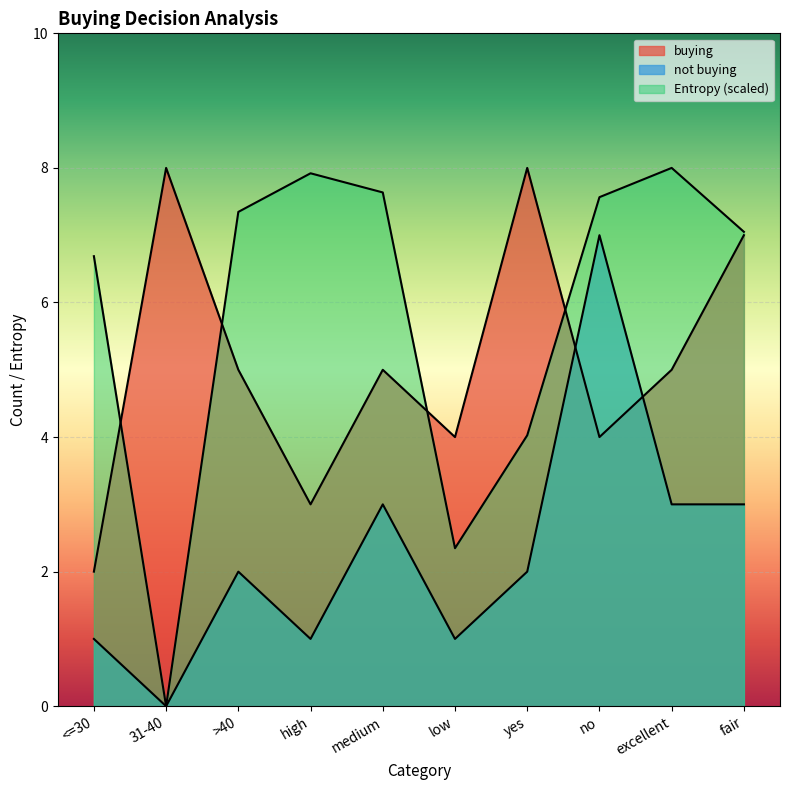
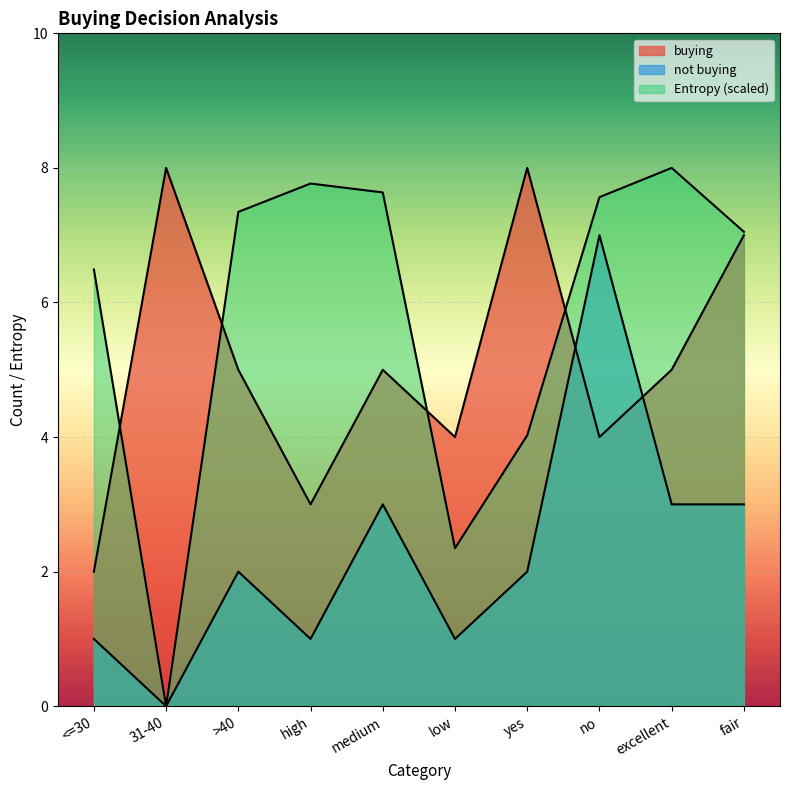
  {
    "buying": {
      "<=30": 2.0,
      "31-40": 8.0,
      ">40": 5.0,
      "high": 3.0,
      "medium": 5.0,
      "low": 4.0,
      "yes": 8.0,
      "no": 4.0,
      "excellent": 5.0,
      "fair": 7.0
    },
    "not buying": {
      "<=30": 1.0,
      ">40": 2.0,
      "high": 1.0,
      "medium": 3.0,
      "low": 1.0,
      "yes": 2.0,
      "no": 7.0,
      "excellent": 3.0,
      "fair": 3.0
    },
    "Entropy (scaled)": {
-     "<=30": 6.7,
+     "<=30": 6.5,
      ">40": 7.3,
-     "high": 7.9,
+     "high": 7.8,
      "medium": 7.6,
      "low": 2.3,
      "yes": 4.0,
      "no": 7.6,
      "excellent": 8.0,
      "fair": 7.1
    }
  }
